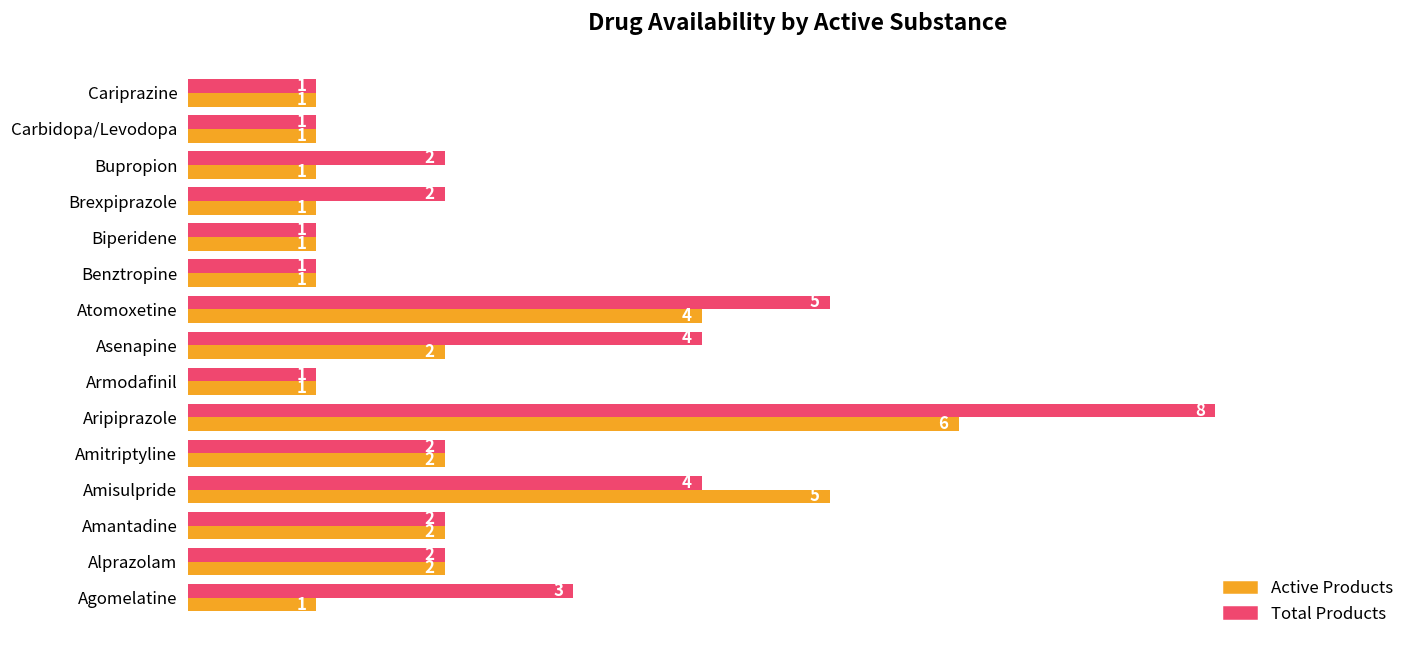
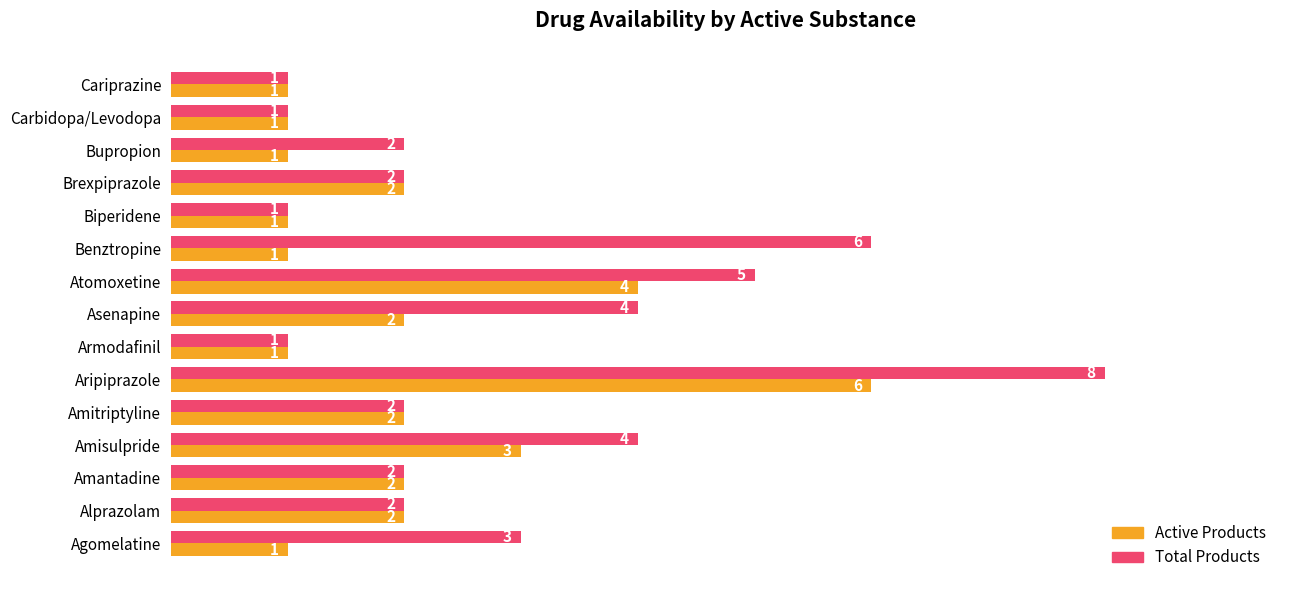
  {
    "Total Products": {
      "Bupropion": 2,
      "Brexpiprazole": 2,
-     "Benztropine": 1,
+     "Benztropine": 6,
      "Atomoxetine": 5,
      "Asenapine": 4,
      "Amisulpride": 4,
      "Agomelatine": 3
    },
    "Active Products": {
      "Bupropion": 1,
-     "Brexpiprazole": 1,
+     "Brexpiprazole": 2,
      "Atomoxetine": 4,
      "Asenapine": 2,
      "Aripiprazole": 6,
-     "Amisulpride": 5,
+     "Amisulpride": 3,
      "Agomelatine": 1
    }
  }
